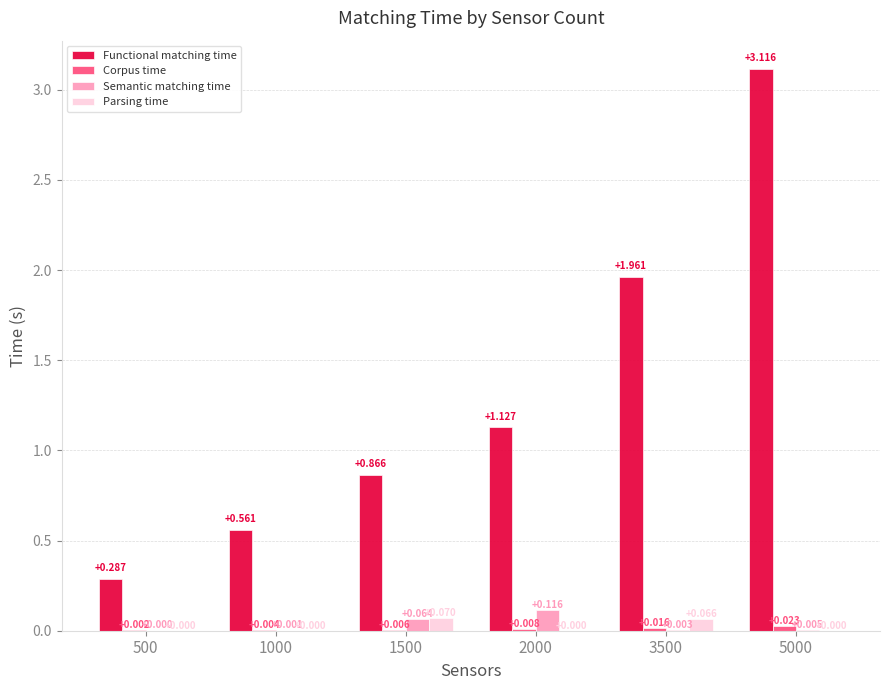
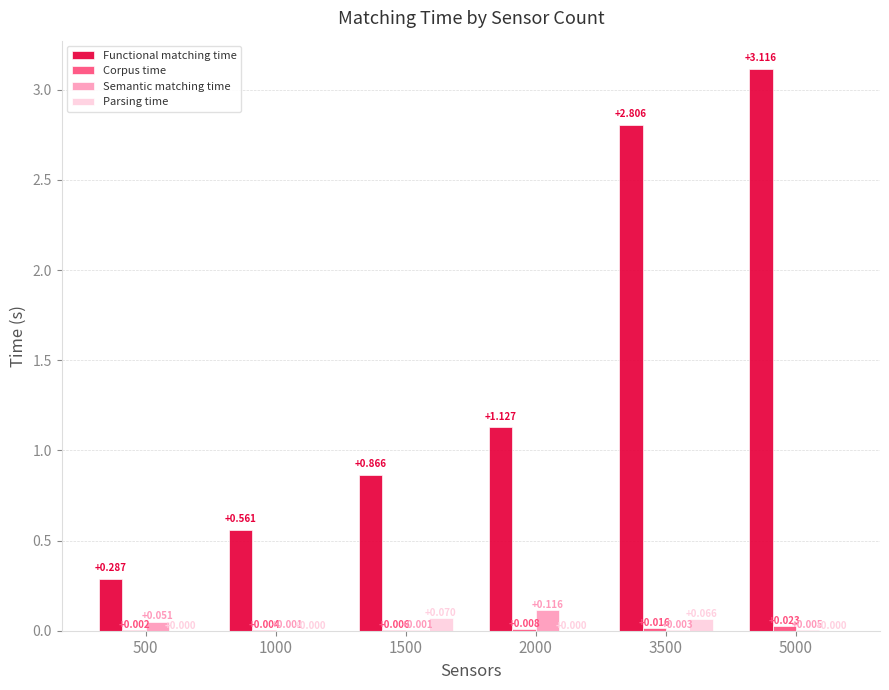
  {
    "Functional matching time": {
      "500": "+0.287",
      "1000": "+0.561",
      "1500": "+0.866",
      "2000": "+1.127",
-     "3500": "+1.961",
+     "3500": "+2.806",
      "5000": "+3.116"
    },
    "Corpus time": {
      "500": "+0.002",
      "2000": "+0.008"
    },
    "Semantic matching time": {
-     "500": "+0.000",
-     "1500": "+0.064",
+     "500": "+0.051",
+     "1500": "+0.001",
      "2000": "+0.116"
    },
    "Parsing time": {
      "1500": "0.07",
      "3500": "0.07"
    }
  }
